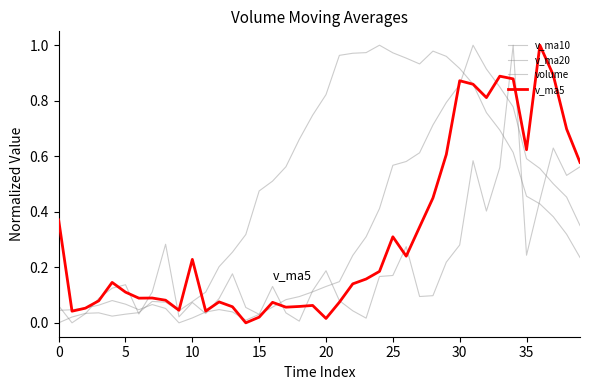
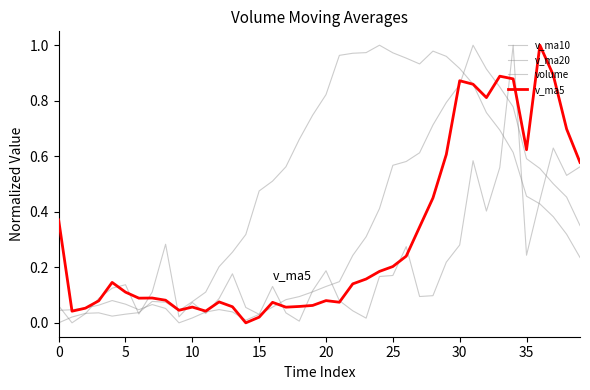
  {
    "v_ma5": {
      "0": 0.37,
      "5": 0.11,
-     "10": 0.23,
+     "10": 0.06,
      "15": 0.02,
-     "20": 0.02,
-     "25": 0.31,
+     "20": 0.08,
+     "25": 0.20,
      "30": 0.87,
      "35": 0.62
    }
  }
